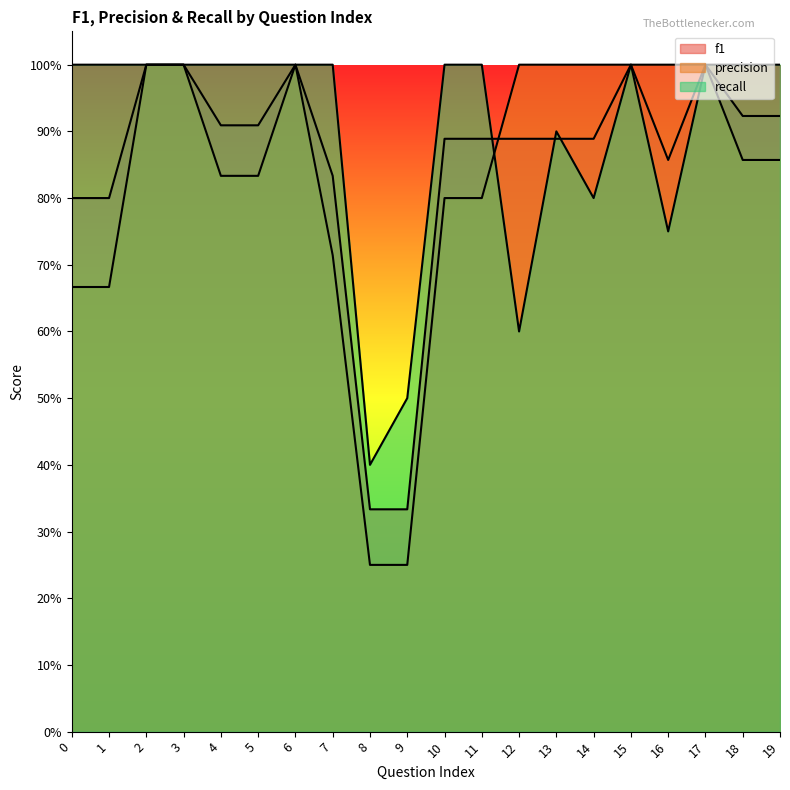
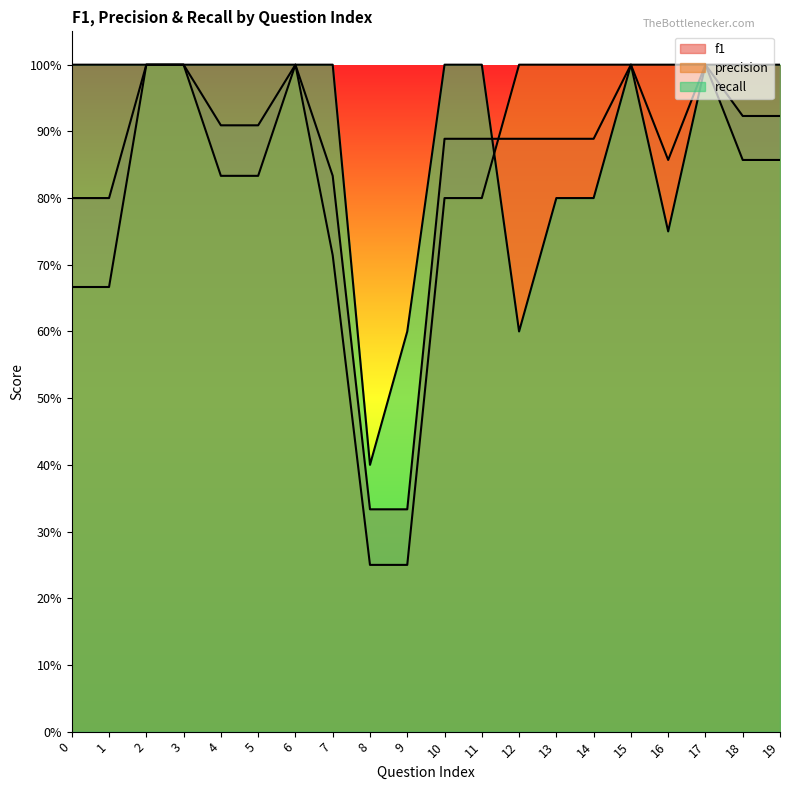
  {
    "recall": {
      "0": "100%",
      "1": "100%",
      "4": "100%",
      "5": "100%",
      "7": "100%",
      "8": "40%",
-     "9": "50%",
+     "9": "60%",
      "10": "100%",
      "11": "100%",
      "12": "60%",
-     "13": "90%",
+     "13": "80%",
      "14": "80%",
      "16": "75%",
      "19": "100%"
    }
  }
